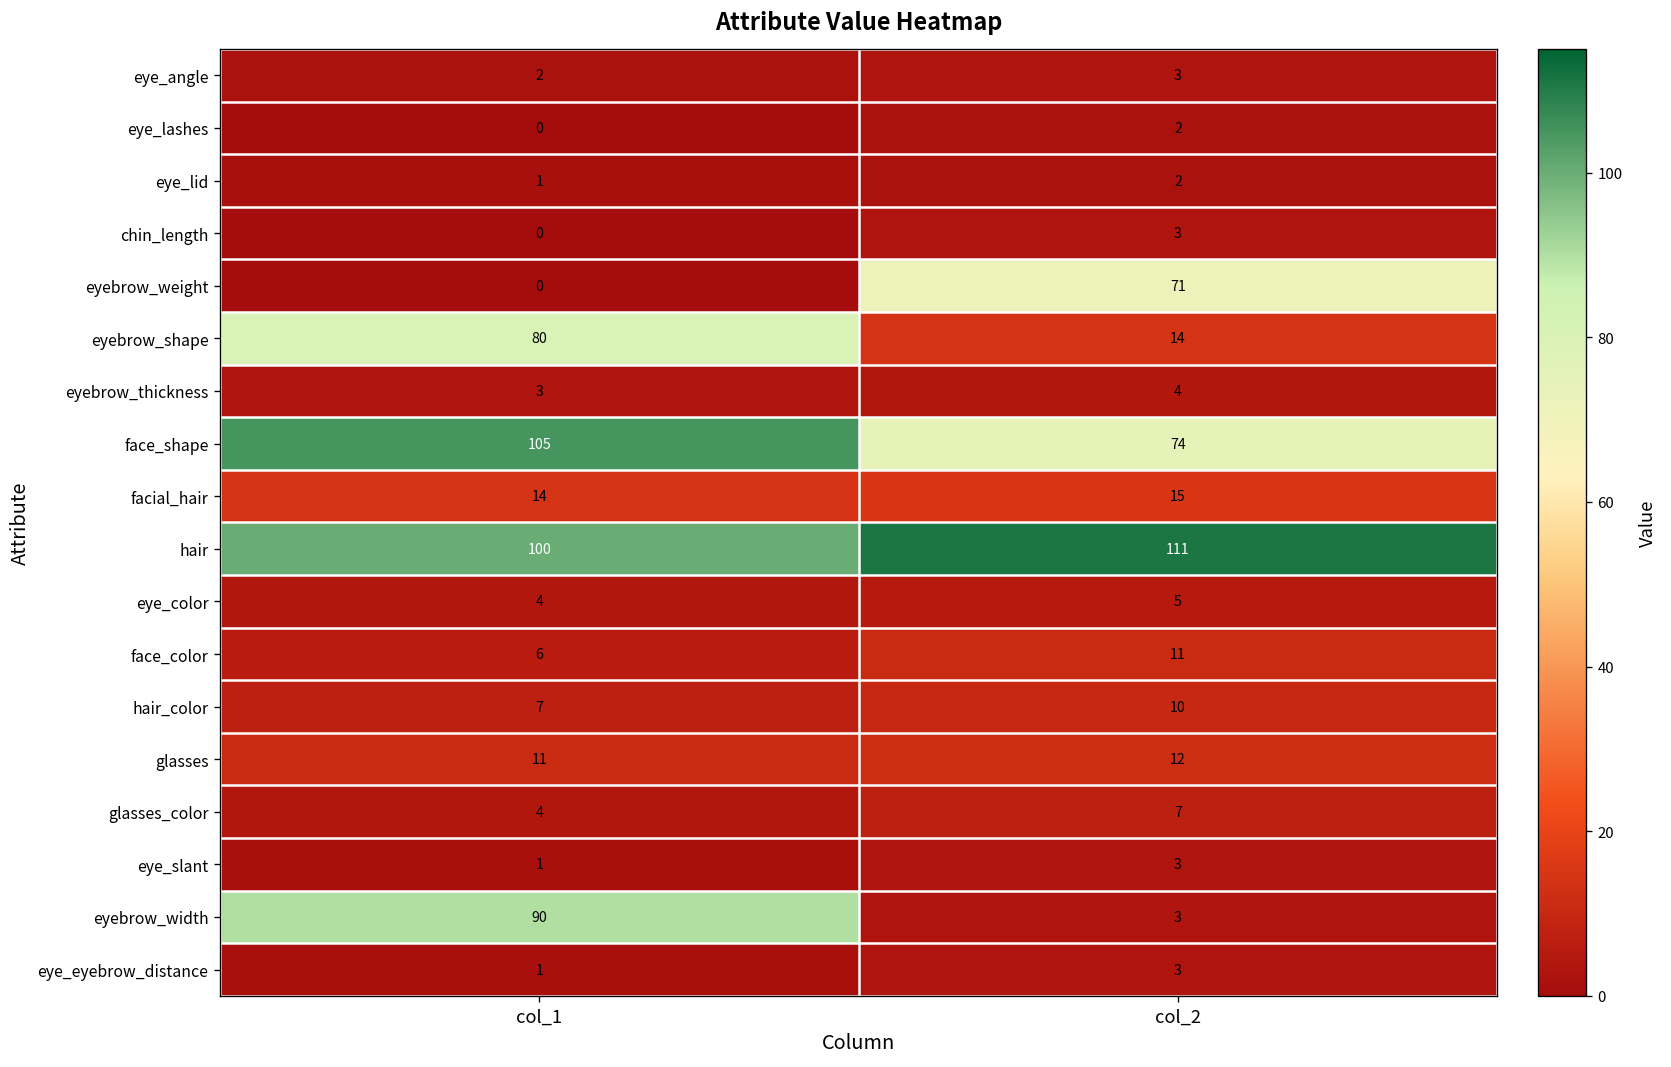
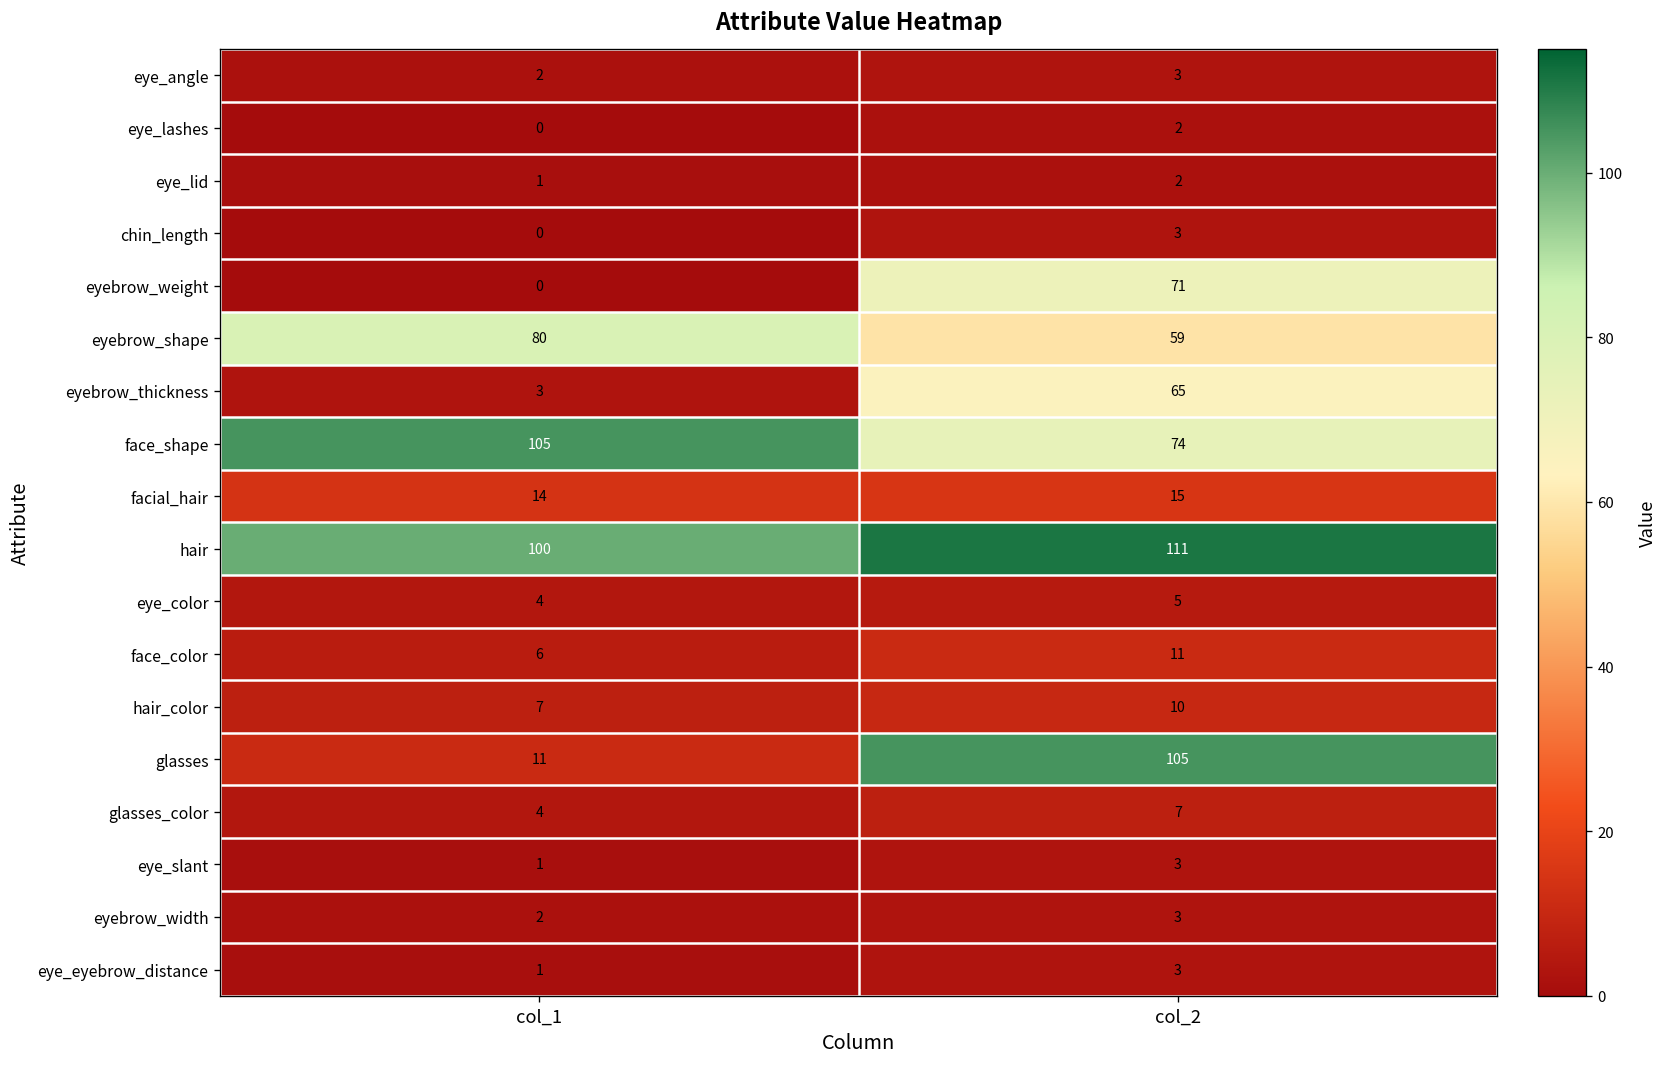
  {
    "eye_angle": {
      "col_1": 2,
      "col_2": 3
    },
    "eye_lashes": {
      "col_1": 0,
      "col_2": 2
    },
    "eye_lid": {
      "col_1": 1,
      "col_2": 2
    },
    "chin_length": {
      "col_1": 0,
      "col_2": 3
    },
    "eyebrow_weight": {
      "col_1": 0,
      "col_2": 71
    },
    "eyebrow_shape": {
      "col_1": 80,
-     "col_2": 14
+     "col_2": 59
    },
    "eyebrow_thickness": {
      "col_1": 3,
-     "col_2": 4
+     "col_2": 65
    },
    "face_shape": {
      "col_1": 105,
      "col_2": 74
    },
    "facial_hair": {
      "col_1": 14,
      "col_2": 15
    },
    "hair": {
      "col_1": 100,
      "col_2": 111
    },
    "eye_color": {
      "col_1": 4,
      "col_2": 5
    },
    "face_color": {
      "col_1": 6,
      "col_2": 11
    },
    "hair_color": {
      "col_1": 7,
      "col_2": 10
    },
    "glasses": {
      "col_1": 11,
-     "col_2": 12
+     "col_2": 105
    },
    "glasses_color": {
      "col_1": 4,
      "col_2": 7
    },
    "eye_slant": {
      "col_1": 1,
      "col_2": 3
    },
    "eyebrow_width": {
-     "col_1": 90,
+     "col_1": 2,
      "col_2": 3
    },
    "eye_eyebrow_distance": {
      "col_1": 1,
      "col_2": 3
    }
  }
